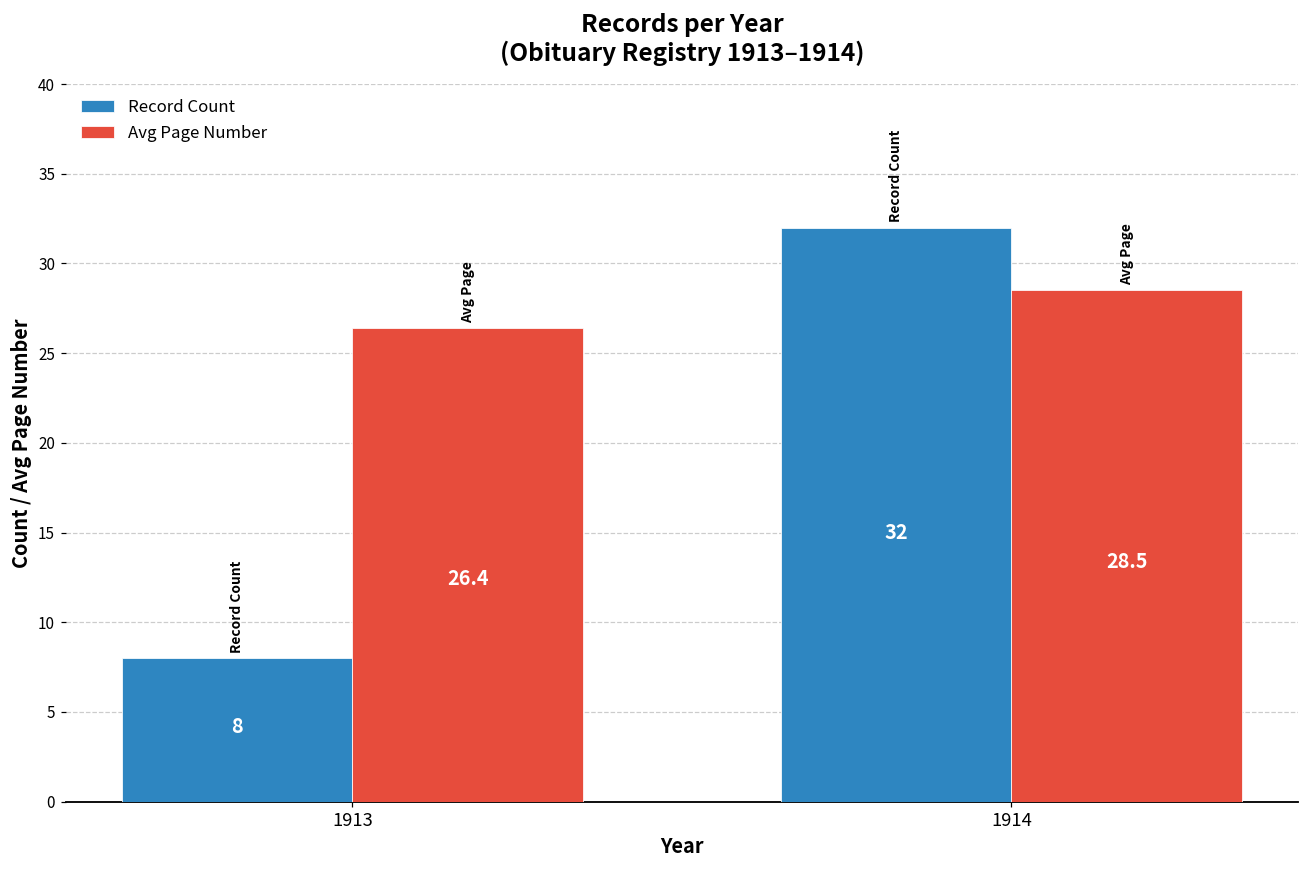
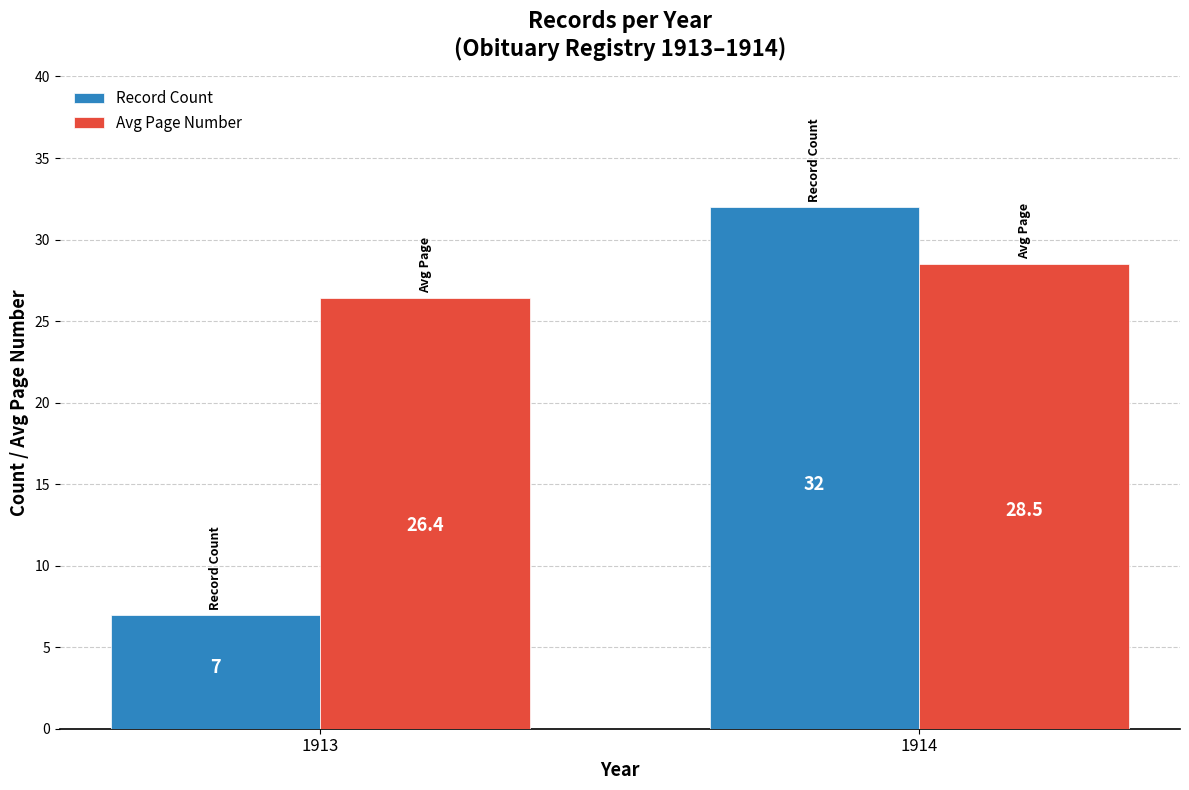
  {
    "Record Count": {
-     "1913": 8,
+     "1913": 7,
      "1914": 32
    },
    "Avg Page Number": {
      "1913": 26.4,
      "1914": 28.5
    }
  }
